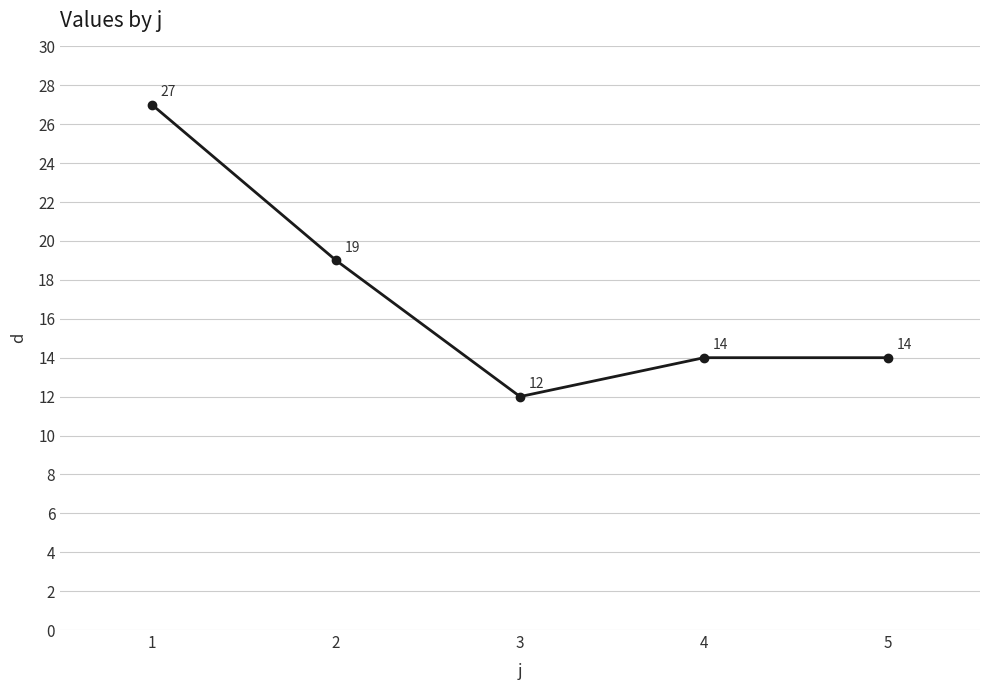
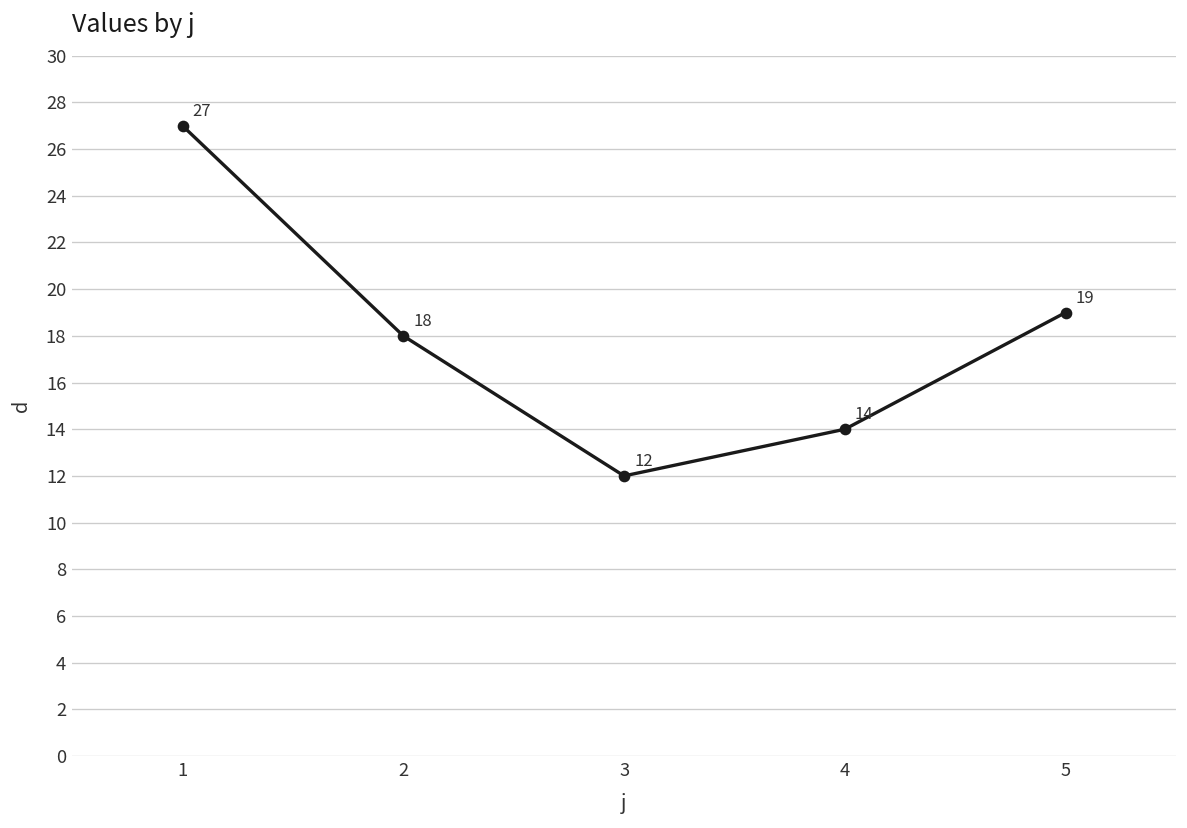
  {
    "1": 27,
-   "2": 19,
+   "2": 18,
    "3": 12,
    "4": 14,
-   "5": 14
+   "5": 19
  }
